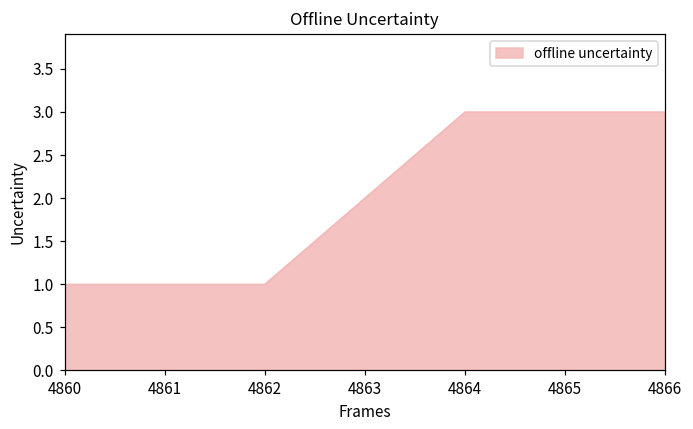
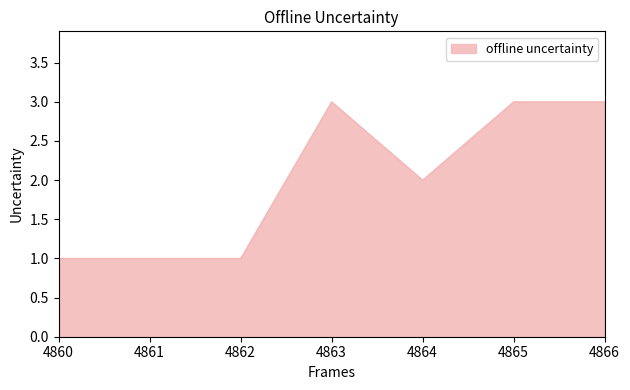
  {
    "4860": 1,
    "4861": 1,
    "4862": 1,
-   "4863": 2,
-   "4864": 3,
+   "4863": 3,
+   "4864": 2,
    "4865": 3,
    "4866": 3
  }
